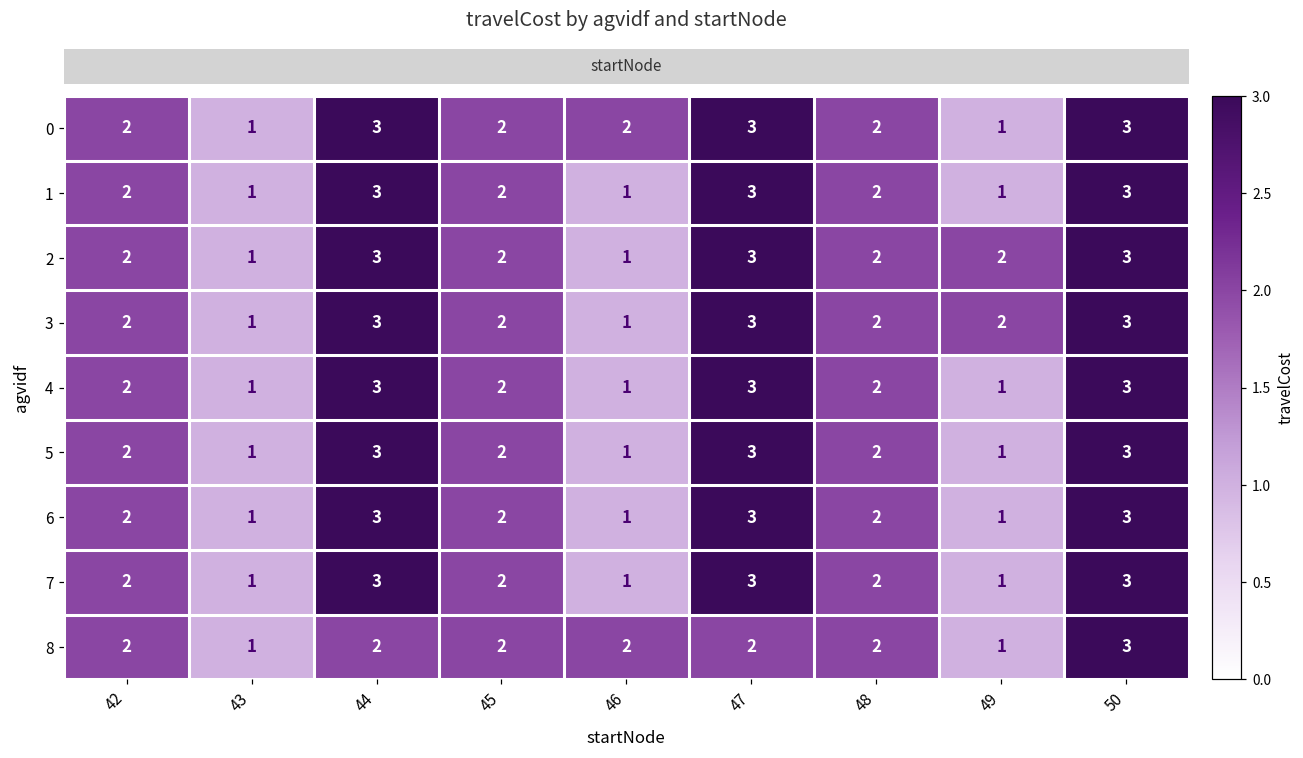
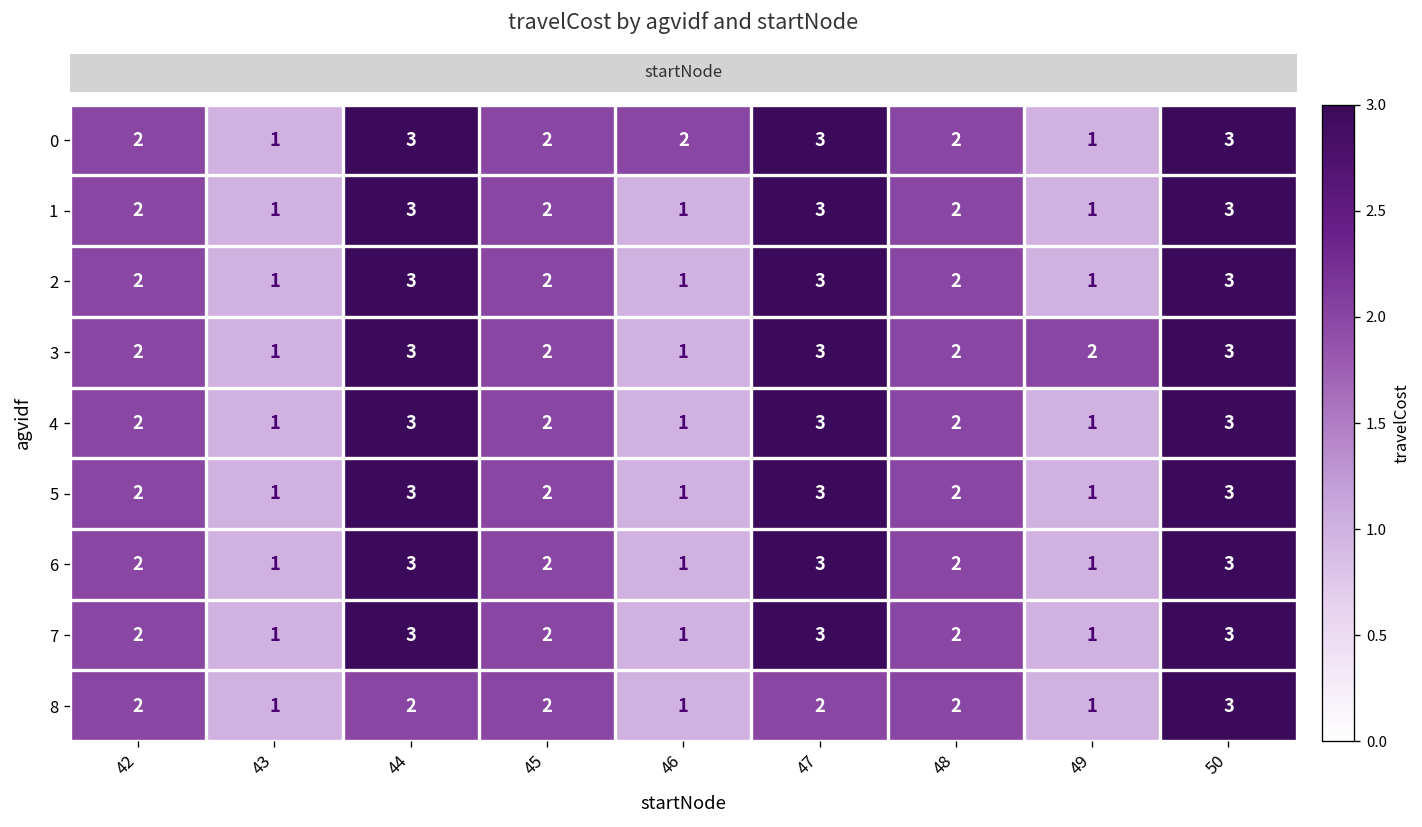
  {
    "0": {
      "42": 2,
      "43": 1,
      "44": 3,
      "45": 2,
      "46": 2,
      "47": 3,
      "48": 2,
      "49": 1,
      "50": 3
    },
    "1": {
      "42": 2,
      "43": 1,
      "44": 3,
      "45": 2,
      "46": 1,
      "47": 3,
      "48": 2,
      "49": 1,
      "50": 3
    },
    "2": {
      "42": 2,
      "43": 1,
      "44": 3,
      "45": 2,
      "46": 1,
      "47": 3,
      "48": 2,
-     "49": 2,
+     "49": 1,
      "50": 3
    },
    "3": {
      "42": 2,
      "43": 1,
      "44": 3,
      "45": 2,
      "46": 1,
      "47": 3,
      "48": 2,
      "49": 2,
      "50": 3
    },
    "4": {
      "42": 2,
      "43": 1,
      "44": 3,
      "45": 2,
      "46": 1,
      "47": 3,
      "48": 2,
      "49": 1,
      "50": 3
    },
    "5": {
      "42": 2,
      "43": 1,
      "44": 3,
      "45": 2,
      "46": 1,
      "47": 3,
      "48": 2,
      "49": 1,
      "50": 3
    },
    "6": {
      "42": 2,
      "43": 1,
      "44": 3,
      "45": 2,
      "46": 1,
      "47": 3,
      "48": 2,
      "49": 1,
      "50": 3
    },
    "7": {
      "42": 2,
      "43": 1,
      "44": 3,
      "45": 2,
      "46": 1,
      "47": 3,
      "48": 2,
      "49": 1,
      "50": 3
    },
    "8": {
      "42": 2,
      "43": 1,
      "44": 2,
      "45": 2,
-     "46": 2,
+     "46": 1,
      "47": 2,
      "48": 2,
      "49": 1,
      "50": 3
    }
  }
